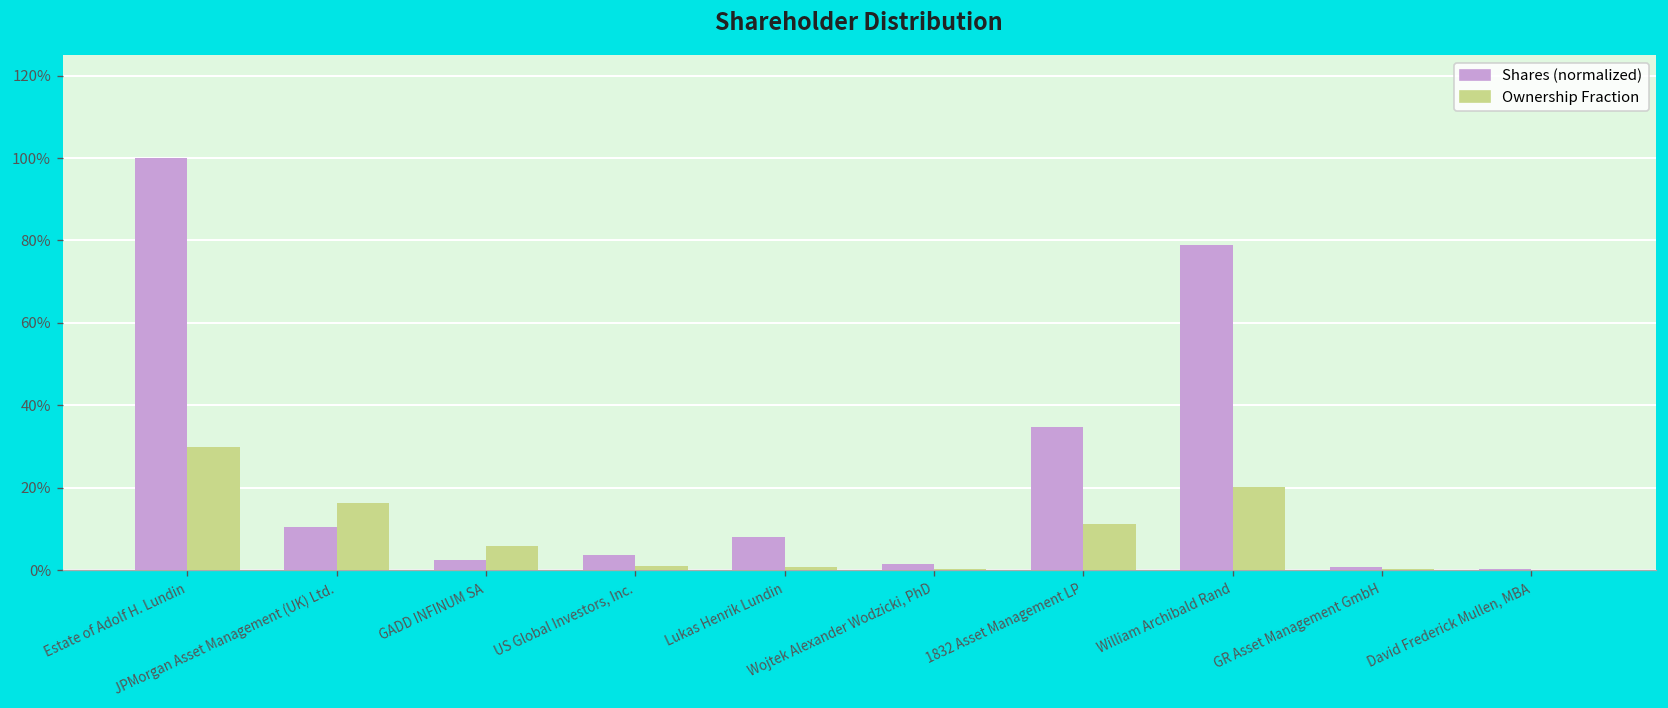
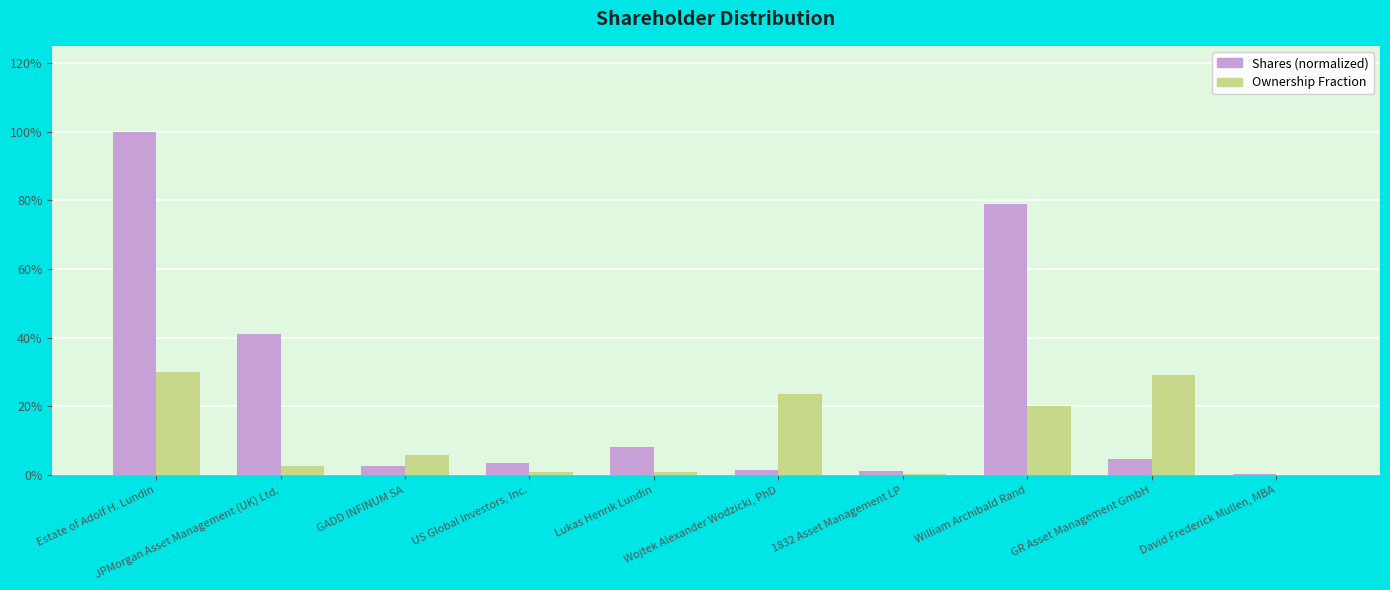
  {
    "Shares (normalized)": {
      "Estate of Adolf H. Lundin": "100%",
-     "JPMorgan Asset Management (UK) Ltd.": "10%",
+     "JPMorgan Asset Management (UK) Ltd.": "41%",
      "GADD INFINUM SA": "3%",
      "US Global Investors, Inc.": "4%",
      "Lukas Henrik Lundin": "8%",
      "Wojtek Alexander Wodzicki, PhD": "1%",
-     "1832 Asset Management LP": "35%",
+     "1832 Asset Management LP": "1%",
      "William Archibald Rand": "79%",
-     "GR Asset Management GmbH": "1%"
+     "GR Asset Management GmbH": "5%"
    },
    "Ownership Fraction": {
      "Estate of Adolf H. Lundin": "30%",
-     "JPMorgan Asset Management (UK) Ltd.": "16%",
+     "JPMorgan Asset Management (UK) Ltd.": "3%",
      "GADD INFINUM SA": "6%",
      "US Global Investors, Inc.": "1%",
      "Lukas Henrik Lundin": "1%",
-     "Wojtek Alexander Wodzicki, PhD": "0%",
-     "1832 Asset Management LP": "11%",
+     "Wojtek Alexander Wodzicki, PhD": "24%",
+     "1832 Asset Management LP": "0%",
      "William Archibald Rand": "20%",
-     "GR Asset Management GmbH": "0%"
+     "GR Asset Management GmbH": "29%"
    }
  }
